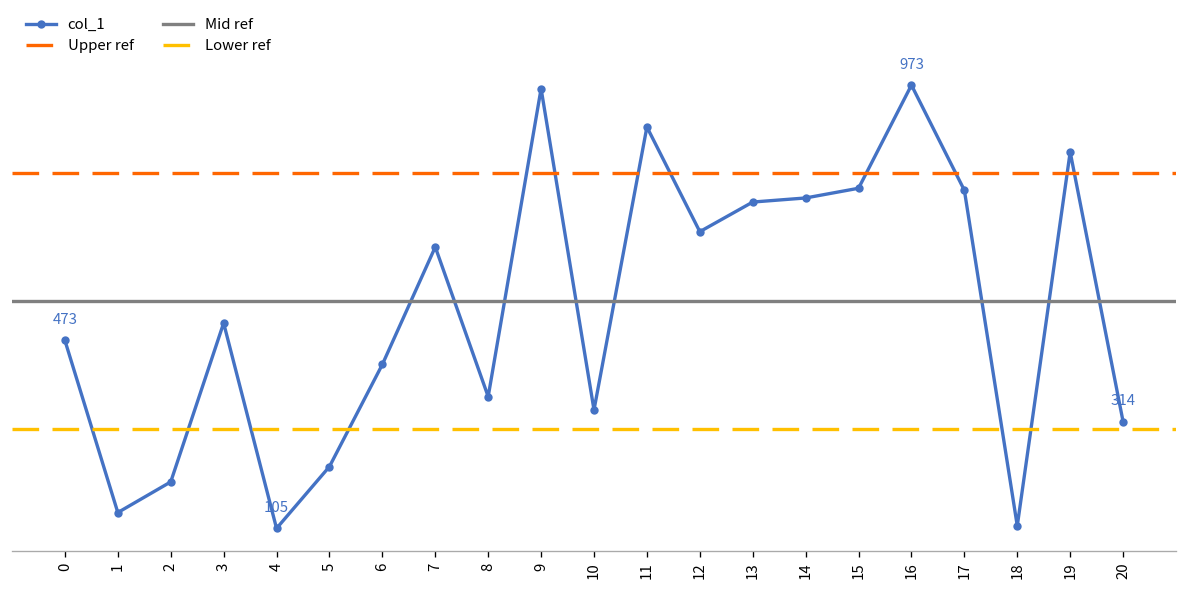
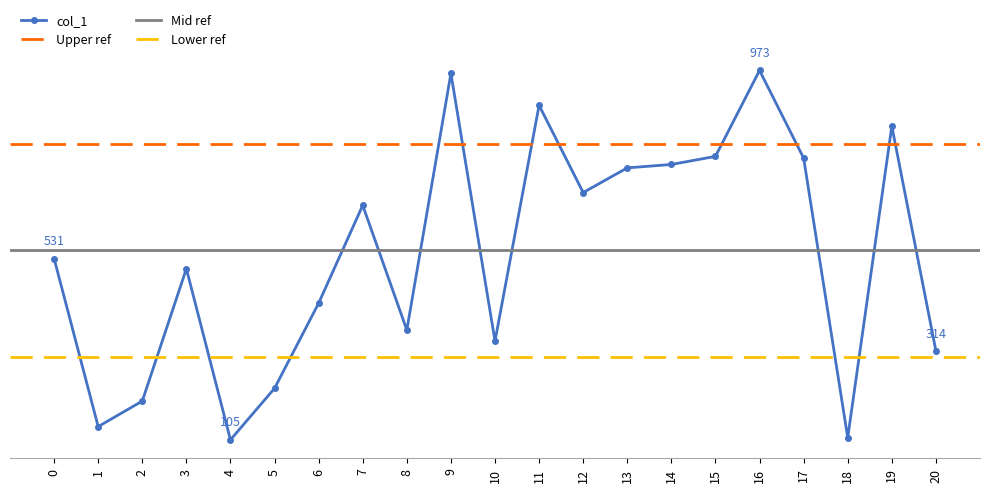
  {
-   "0": 473,
+   "0": 531,
    "4": 105,
    "16": 973,
    "20": 314
  }
